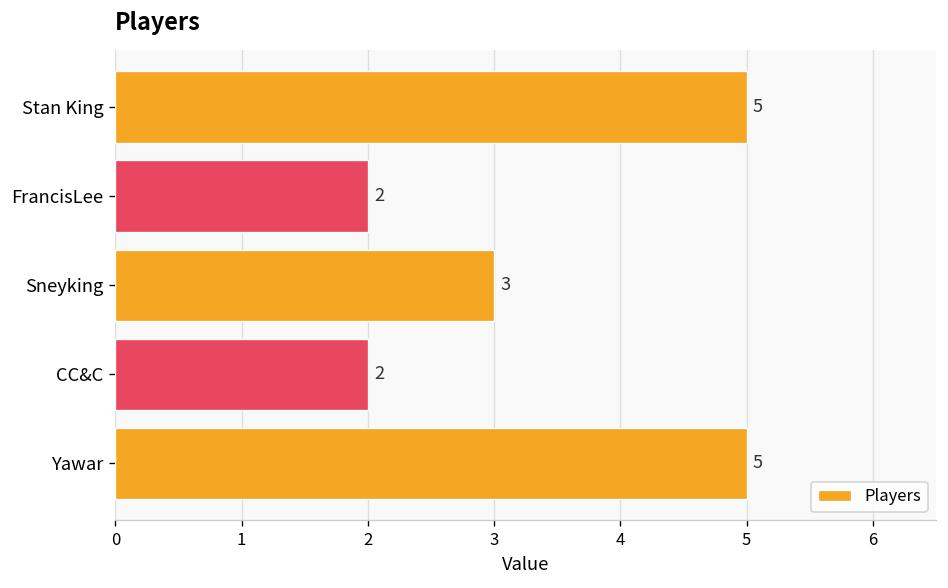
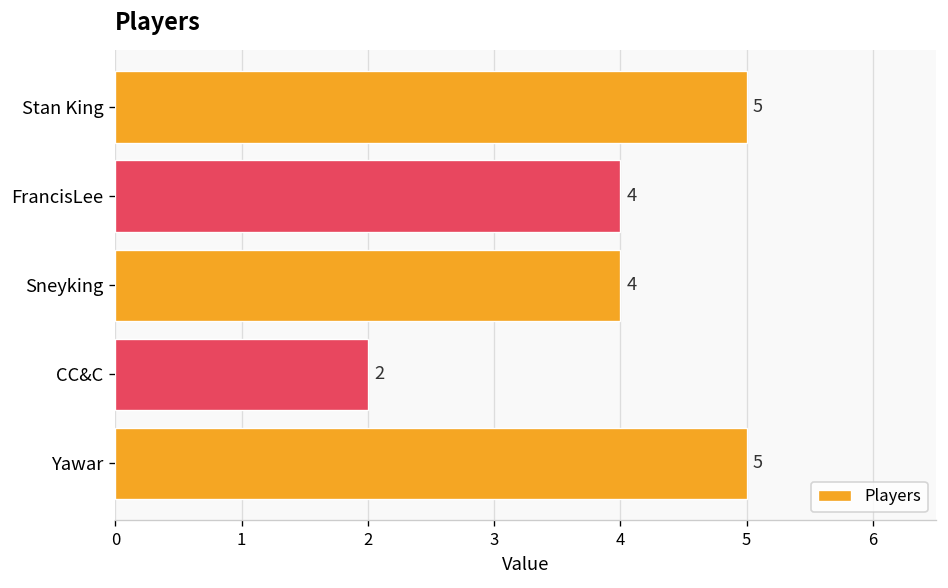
  {
    "Stan King": 5,
-   "FrancisLee": 2,
-   "Sneyking": 3,
+   "FrancisLee": 4,
+   "Sneyking": 4,
    "CC&C": 2,
    "Yawar": 5
  }
